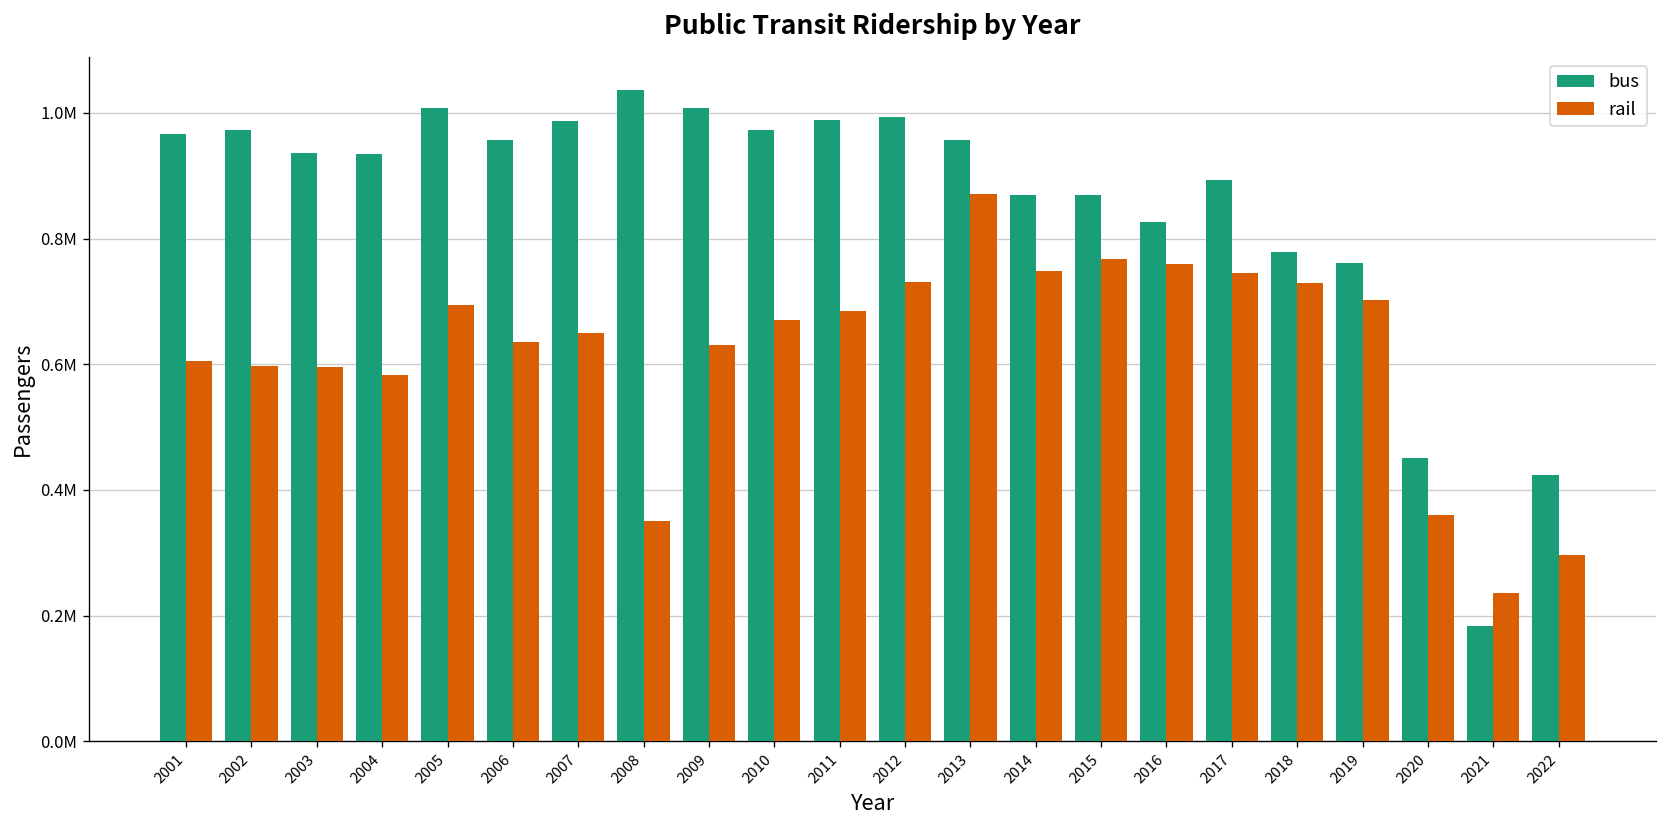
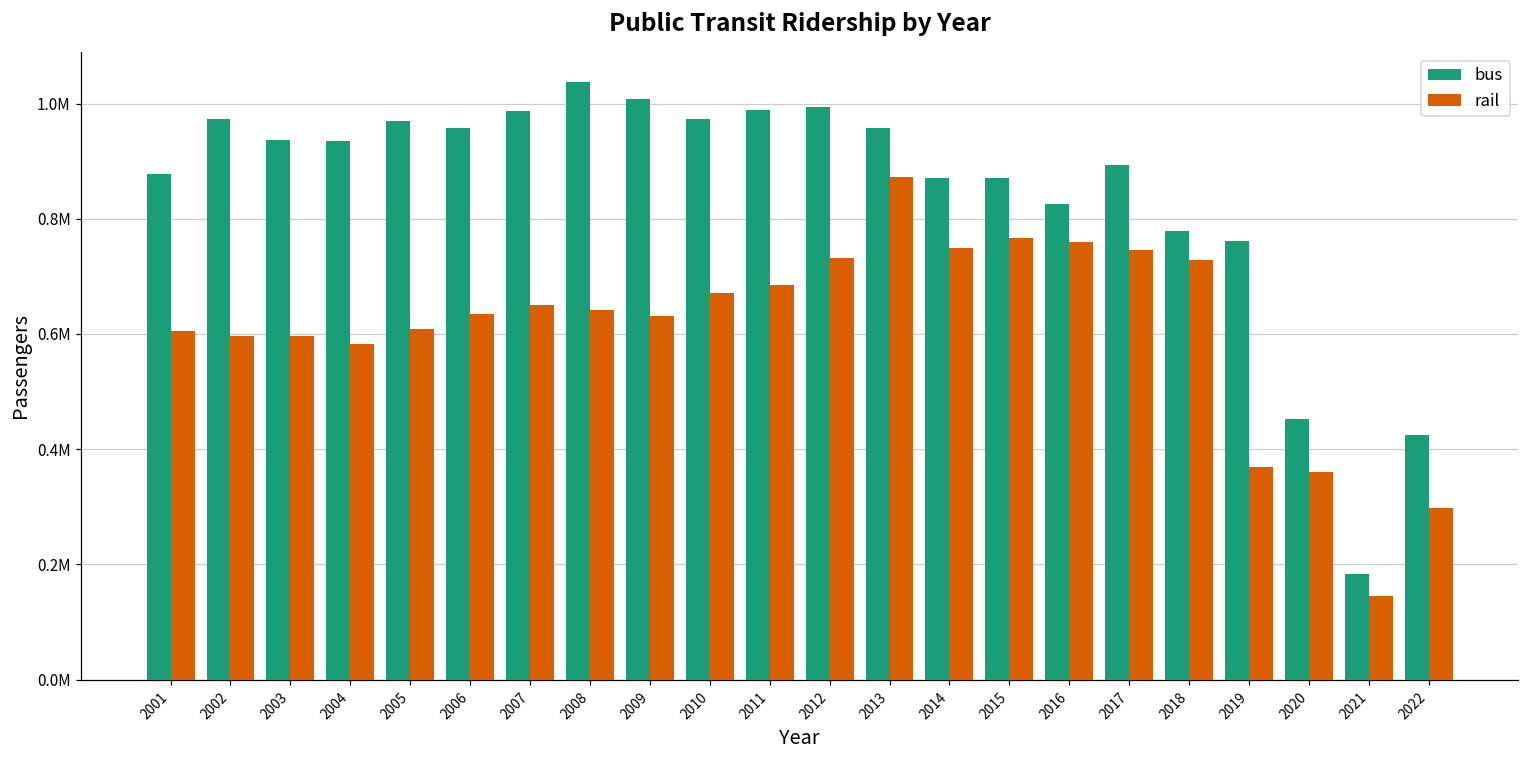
  {
    "bus": {
-     "2001": 970000,
+     "2001": 880000,
      "2002": 970000,
      "2003": 940000,
      "2004": 940000,
-     "2005": 1010000,
+     "2005": 970000,
      "2006": 960000,
      "2007": 990000,
      "2008": 1040000,
      "2009": 1010000,
      "2010": 970000,
      "2011": 990000,
      "2012": 990000,
      "2013": 960000,
      "2014": 870000,
      "2015": 870000,
      "2016": 830000,
      "2017": 890000,
      "2018": 780000,
      "2019": 760000,
      "2020": 450000,
      "2021": 180000,
      "2022": 420000
    },
    "rail": {
      "2001": 600000,
      "2002": 600000,
      "2003": 600000,
      "2004": 580000,
-     "2005": 690000,
+     "2005": 610000,
      "2006": 640000,
      "2007": 650000,
-     "2008": 350000,
+     "2008": 640000,
      "2009": 630000,
      "2010": 670000,
      "2011": 690000,
      "2012": 730000,
      "2013": 870000,
      "2014": 750000,
      "2015": 770000,
      "2016": 760000,
      "2017": 750000,
      "2018": 730000,
-     "2019": 700000,
+     "2019": 370000,
      "2020": 360000,
-     "2021": 240000,
+     "2021": 140000,
      "2022": 300000
    }
  }
